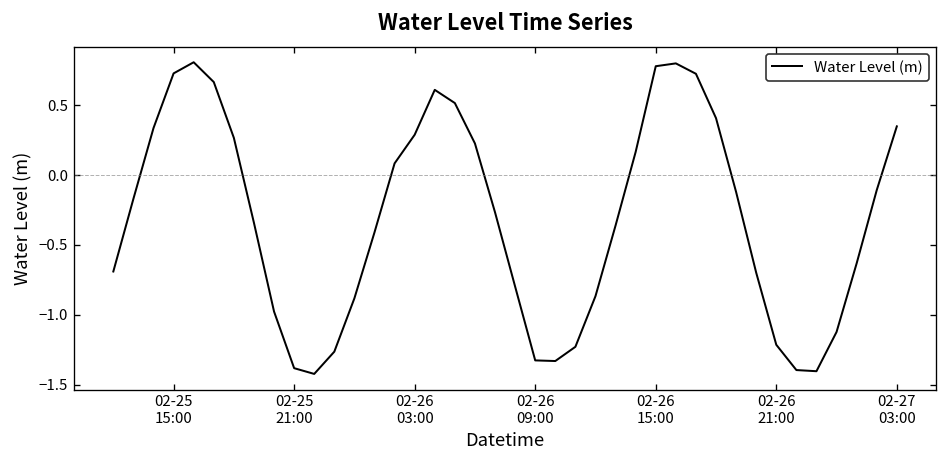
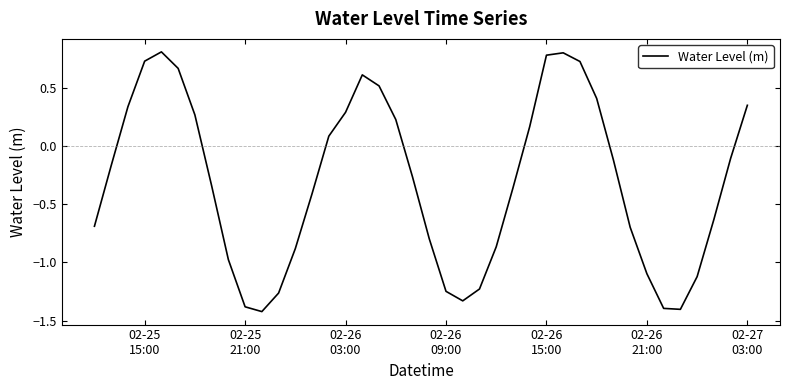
  {
    "02-25 15:00": 0.73,
    "02-25 21:00": -1.38,
    "02-26 03:00": 0.29,
-   "02-26 09:00": -1.33,
+   "02-26 09:00": -1.25,
    "02-26 15:00": 0.78,
-   "02-26 21:00": -1.21,
+   "02-26 21:00": -1.10,
    "02-27 03:00": 0.35
  }
